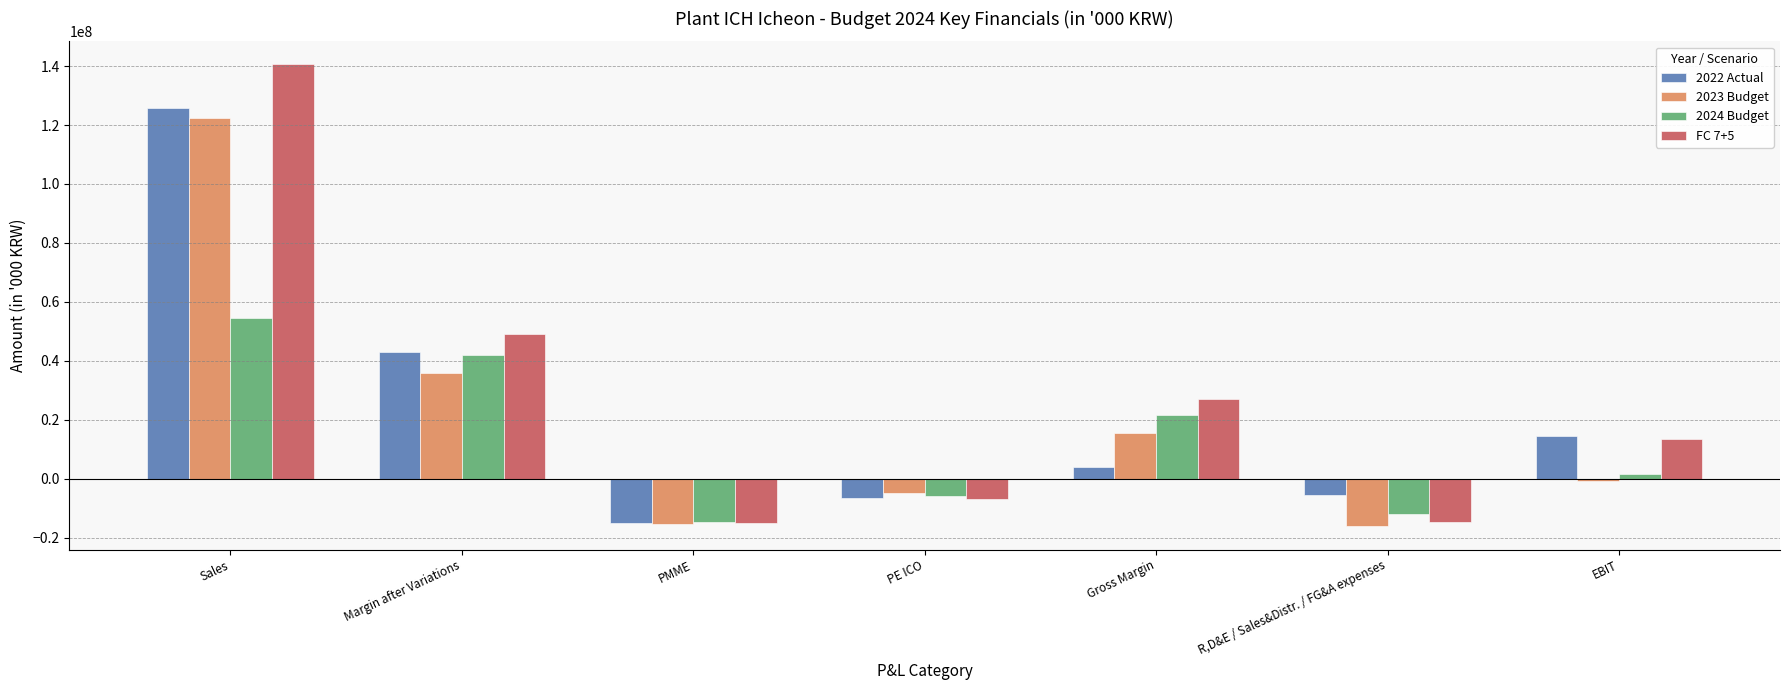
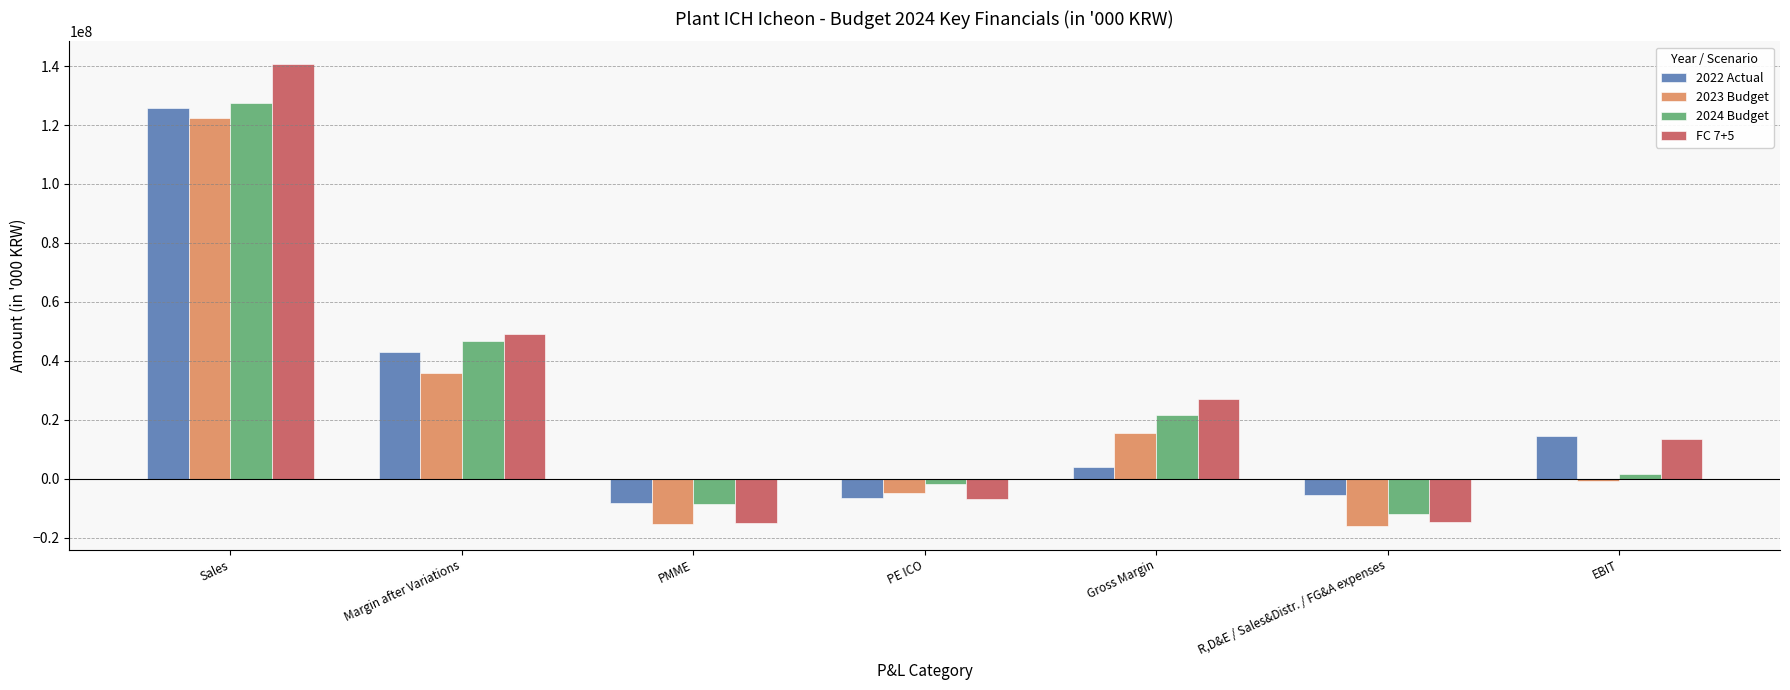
  {
    "2022 Actual": {
      "Sales": 126000000,
      "Margin after Variations": 43000000,
-     "PMME": -15000000,
+     "PMME": -8000000,
      "PE ICO": -7000000,
      "Gross Margin": 4000000,
      "R,D&E / Sales&Distr. / FG&A expenses": -6000000,
      "EBIT": 15000000
    },
    "2024 Budget": {
-     "Sales": 55000000,
-     "Margin after Variations": 42000000,
-     "PMME": -15000000,
-     "PE ICO": -6000000,
+     "Sales": 127000000,
+     "Margin after Variations": 47000000,
+     "PMME": -8000000,
+     "PE ICO": -2000000,
      "Gross Margin": 21000000,
      "R,D&E / Sales&Distr. / FG&A expenses": -12000000,
      "EBIT": 2000000
    }
  }
